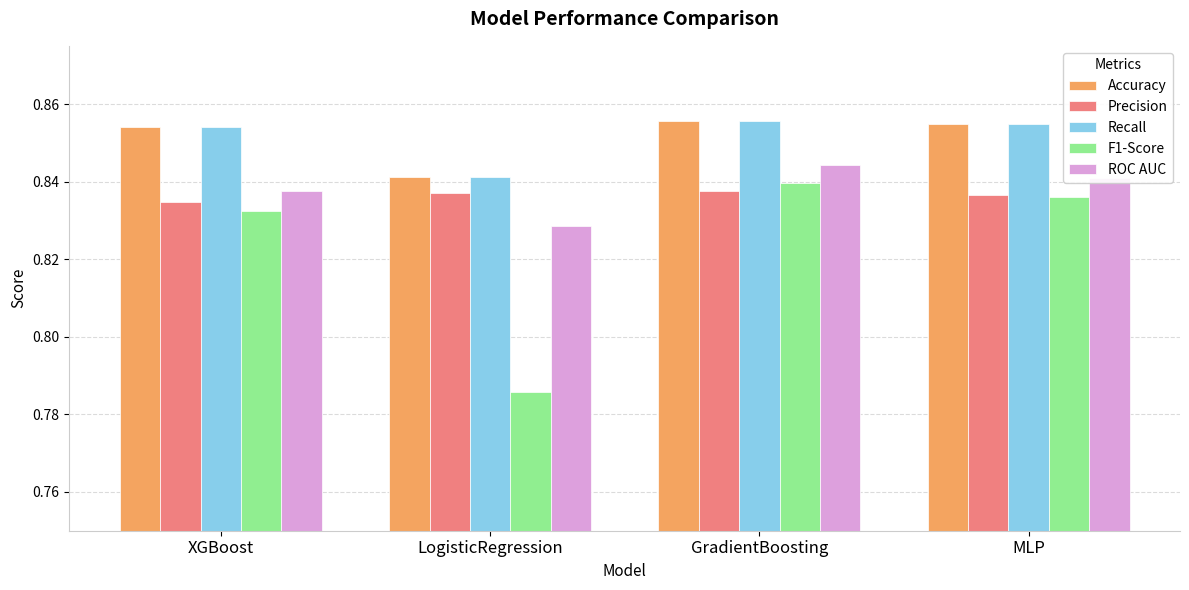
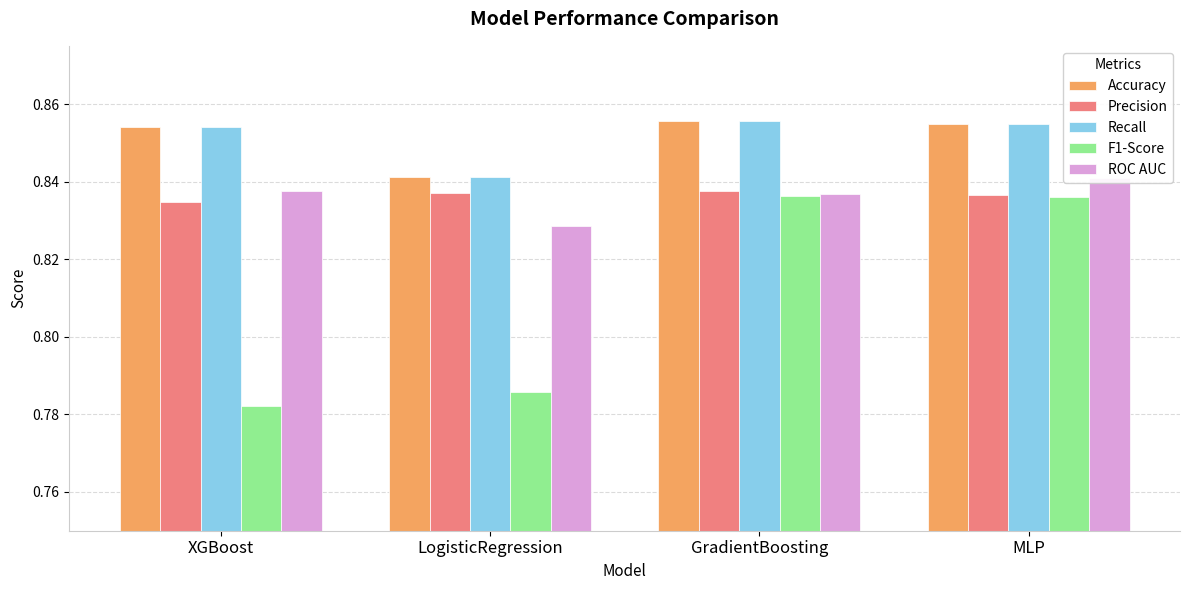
  {
    "Recall": {
      "XGBoost": 0.854,
      "LogisticRegression": 0.841,
      "GradientBoosting": 0.856,
      "MLP": 0.855
    },
    "F1-Score": {
-     "XGBoost": 0.832,
+     "XGBoost": 0.782,
      "LogisticRegression": 0.786,
-     "GradientBoosting": 0.840,
+     "GradientBoosting": 0.836,
      "MLP": 0.836
    },
    "ROC AUC": {
      "XGBoost": 0.838,
      "LogisticRegression": 0.829,
-     "GradientBoosting": 0.844
+     "GradientBoosting": 0.837
    }
  }
